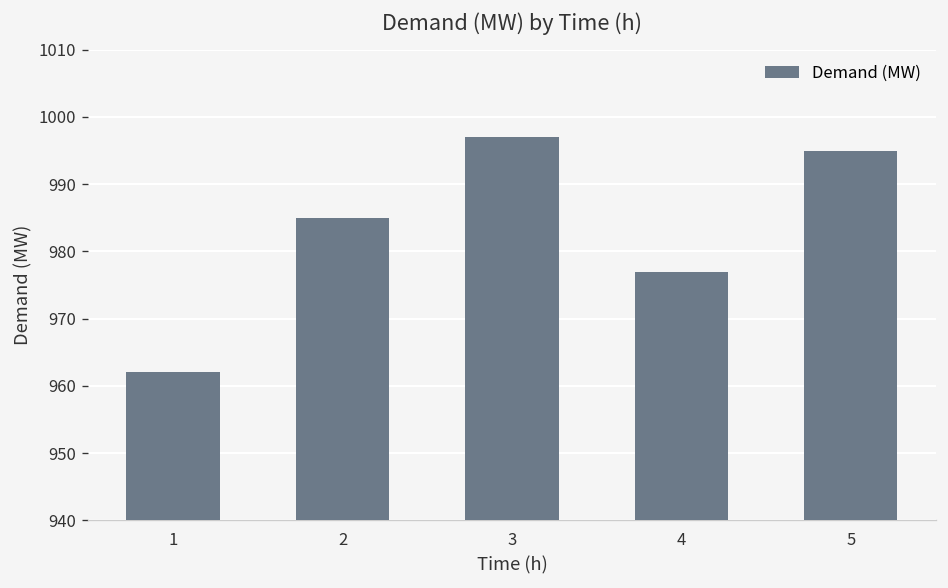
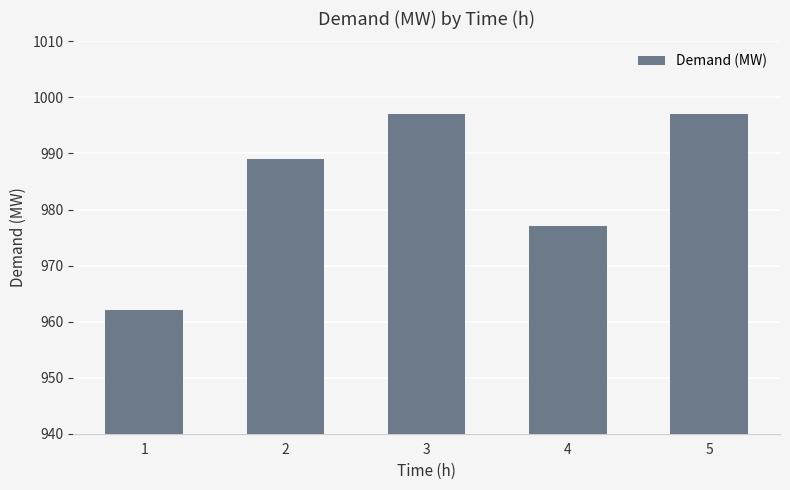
  {
    "1": 962,
-   "2": 985,
+   "2": 989,
    "3": 997,
    "4": 977,
-   "5": 995
+   "5": 997
  }
